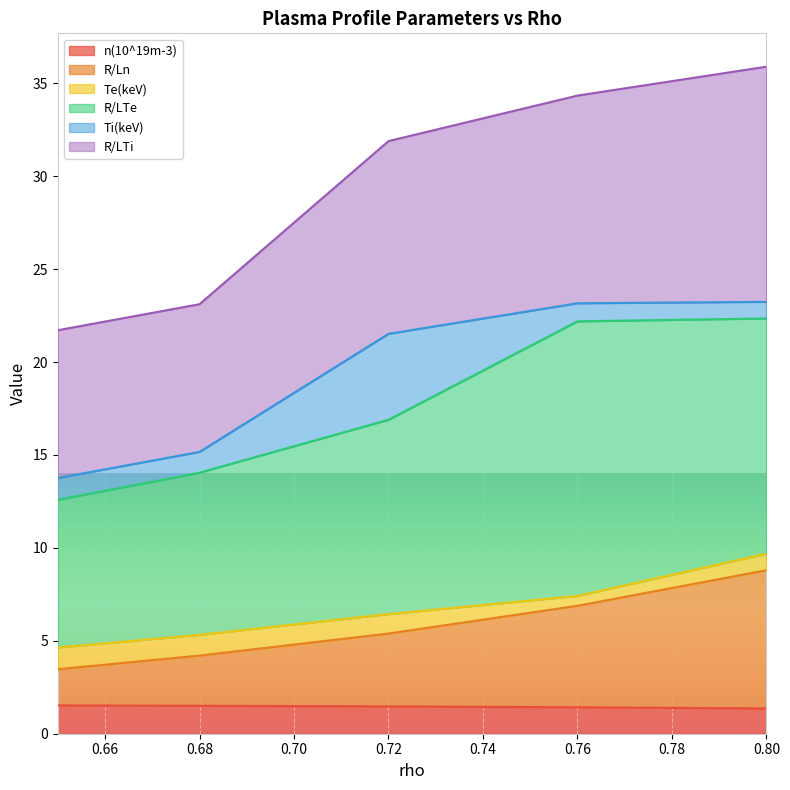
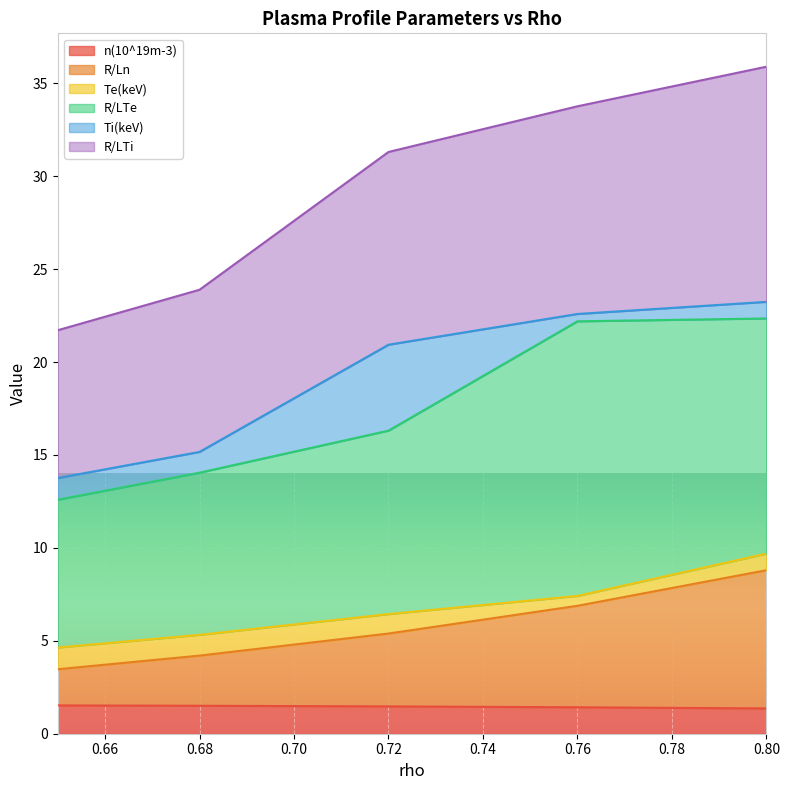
  {
    "Te(keV)": {
      "0.68": 1.1,
      "0.72": 1.0,
      "0.76": 0.5,
      "0.80": 0.9
    },
    "R/LTe": {
      "0.68": 8.7,
-     "0.72": 10.5,
+     "0.72": 9.9,
      "0.76": 14.8,
      "0.80": 12.7
    },
    "Ti(keV)": {
      "0.68": 1.1,
      "0.72": 4.6,
-     "0.76": 1.0,
+     "0.76": 0.4,
      "0.80": 0.9
    },
    "R/LTi": {
-     "0.68": 7.9,
+     "0.68": 8.7,
      "0.72": 10.4,
      "0.76": 11.2,
      "0.80": 12.7
    }
  }
